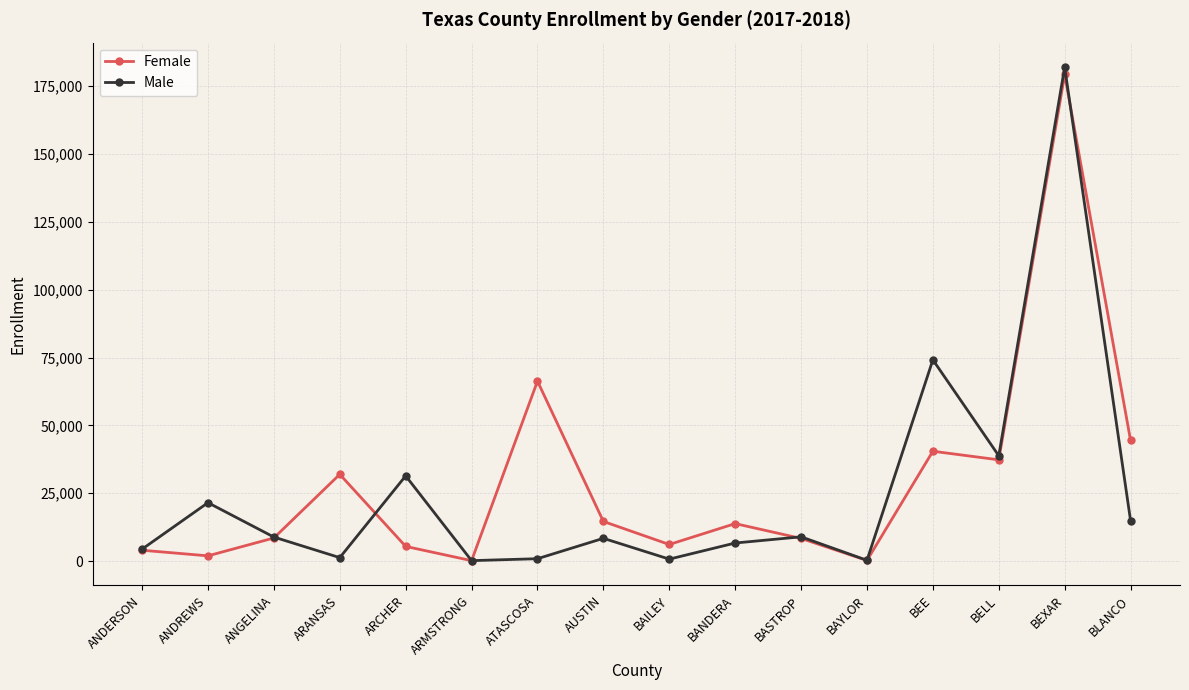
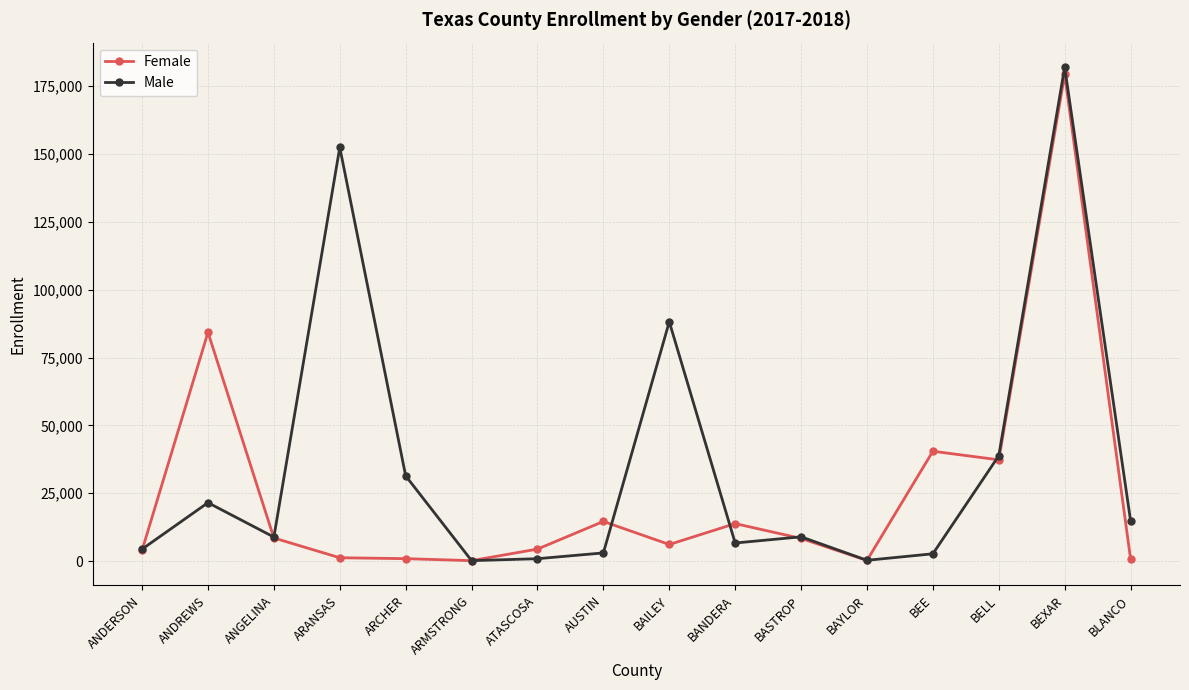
  {
    "Female": {
-     "ANDREWS": "2,000",
-     "ARANSAS": "32,000",
-     "ARCHER": "5,000",
-     "ATASCOSA": "66,000",
+     "ANDREWS": "84,000",
+     "ARANSAS": "1,000",
+     "ARCHER": "1,000",
+     "ATASCOSA": "4,000",
      "AUSTIN": "15,000",
      "BAILEY": "6,000",
      "BANDERA": "14,000",
      "BEE": "40,000",
      "BELL": "37,000",
      "BEXAR": "179,000",
-     "BLANCO": "44,000"
+     "BLANCO": "1,000"
    },
    "Male": {
      "ANDREWS": "22,000",
-     "ARANSAS": "1,000",
+     "ARANSAS": "152,000",
      "ARCHER": "31,000",
      "ATASCOSA": "1,000",
-     "AUSTIN": "8,000",
-     "BAILEY": "1,000",
+     "AUSTIN": "3,000",
+     "BAILEY": "88,000",
      "BANDERA": "7,000",
-     "BEE": "74,000",
+     "BEE": "3,000",
      "BELL": "39,000",
      "BEXAR": "182,000",
      "BLANCO": "15,000"
    }
  }
